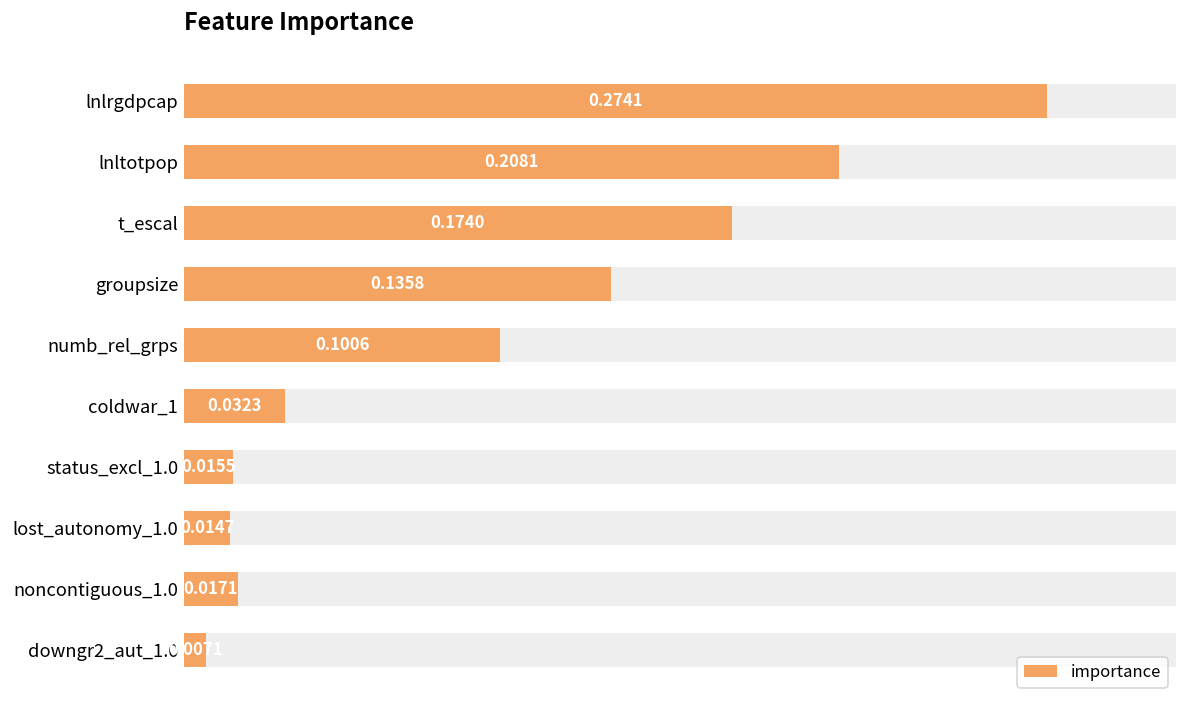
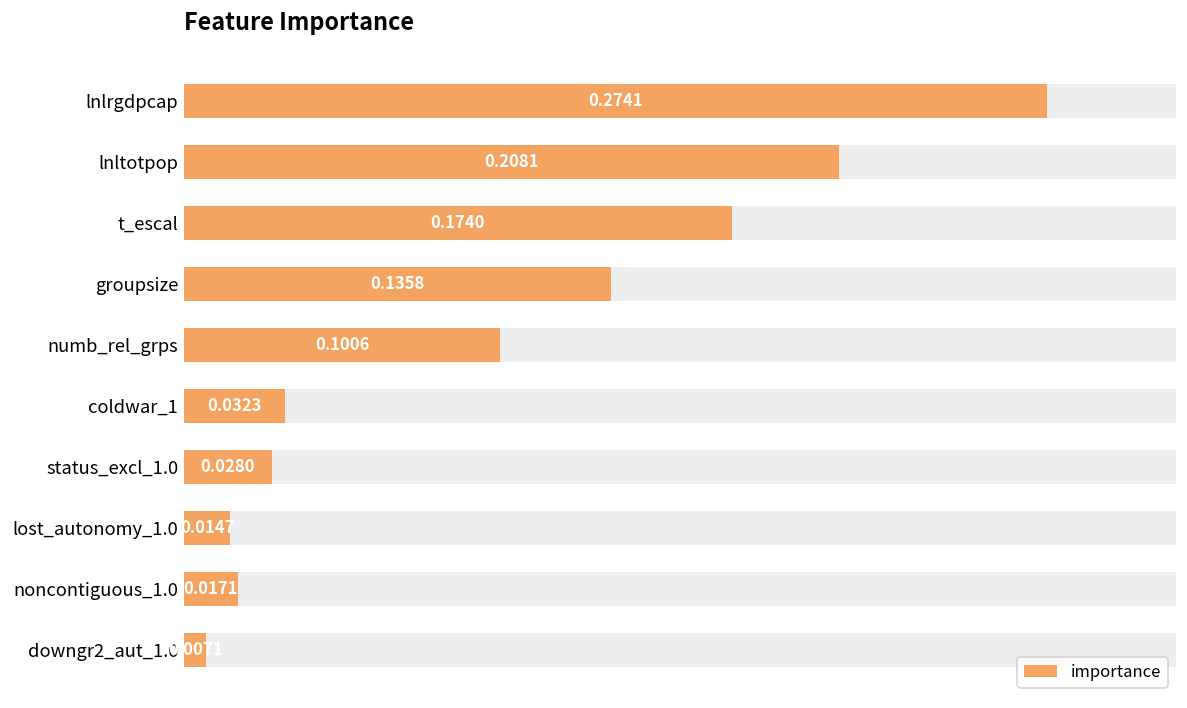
  {
    "importance": {
-     "status_excl_1.0": 0.0155
+     "status_excl_1.0": 0.0280
    }
  }
